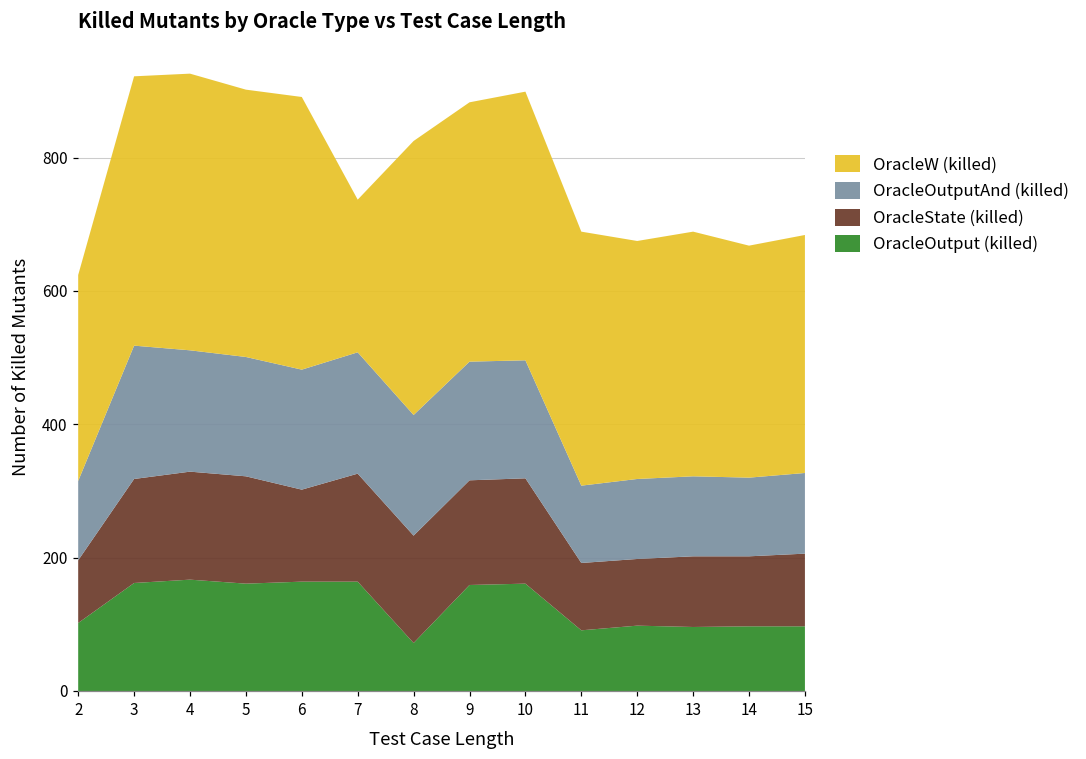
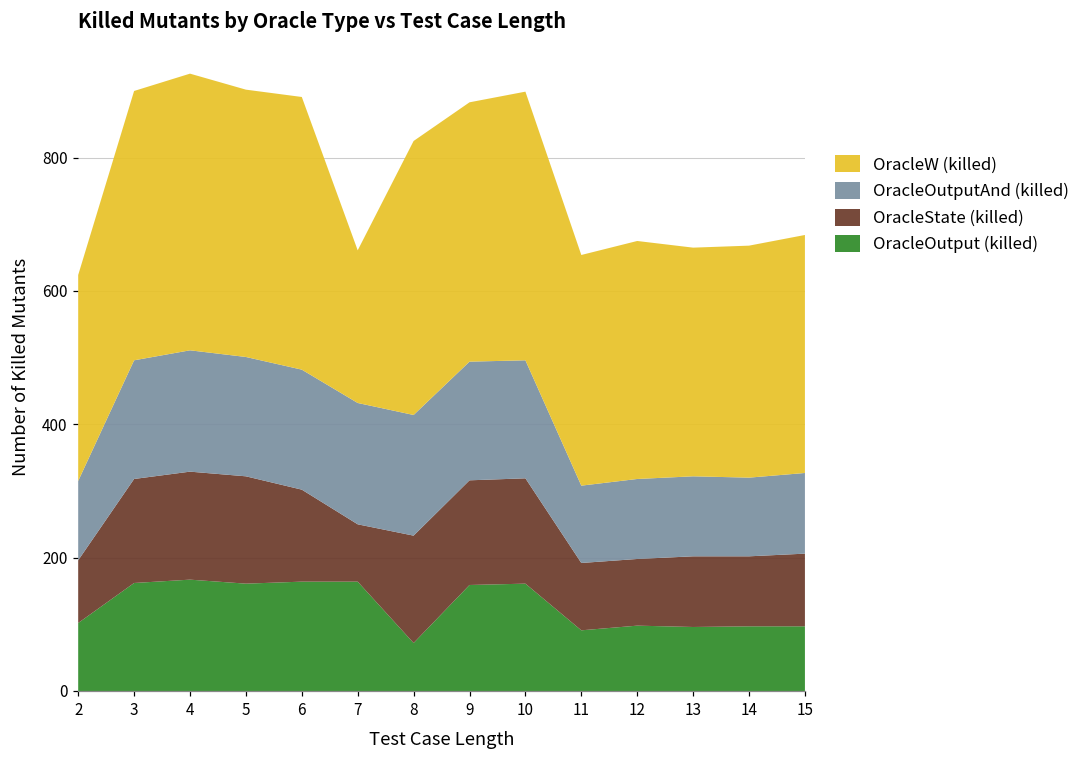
  {
    "OracleOutput (killed)": {
      "2": 100,
      "3": 160,
      "4": 170,
      "5": 160,
      "6": 160,
      "7": 160,
      "8": 70,
      "9": 160,
      "10": 160,
      "11": 90,
      "12": 100,
      "13": 100,
      "14": 100,
      "15": 100
    },
    "OracleState (killed)": {
      "2": 90,
      "3": 160,
      "4": 160,
      "5": 160,
      "6": 140,
-     "7": 160,
+     "7": 90,
      "8": 160,
      "9": 160,
      "10": 160,
      "11": 100,
      "12": 100,
      "13": 110,
      "14": 110,
      "15": 110
    },
    "OracleOutputAnd (killed)": {
      "2": 120,
-     "3": 200,
+     "3": 180,
      "4": 180,
      "5": 180,
      "6": 180,
      "7": 180,
      "8": 180,
      "9": 180,
      "10": 180,
      "11": 120,
      "12": 120,
      "13": 120,
      "14": 120,
      "15": 120
    },
    "OracleW (killed)": {
      "2": 310,
      "3": 400,
      "4": 420,
      "5": 400,
      "6": 410,
      "7": 230,
      "8": 410,
      "9": 390,
      "10": 400,
-     "11": 380,
+     "11": 350,
      "12": 360,
-     "13": 370,
+     "13": 340,
      "14": 350,
      "15": 360
    }
  }
